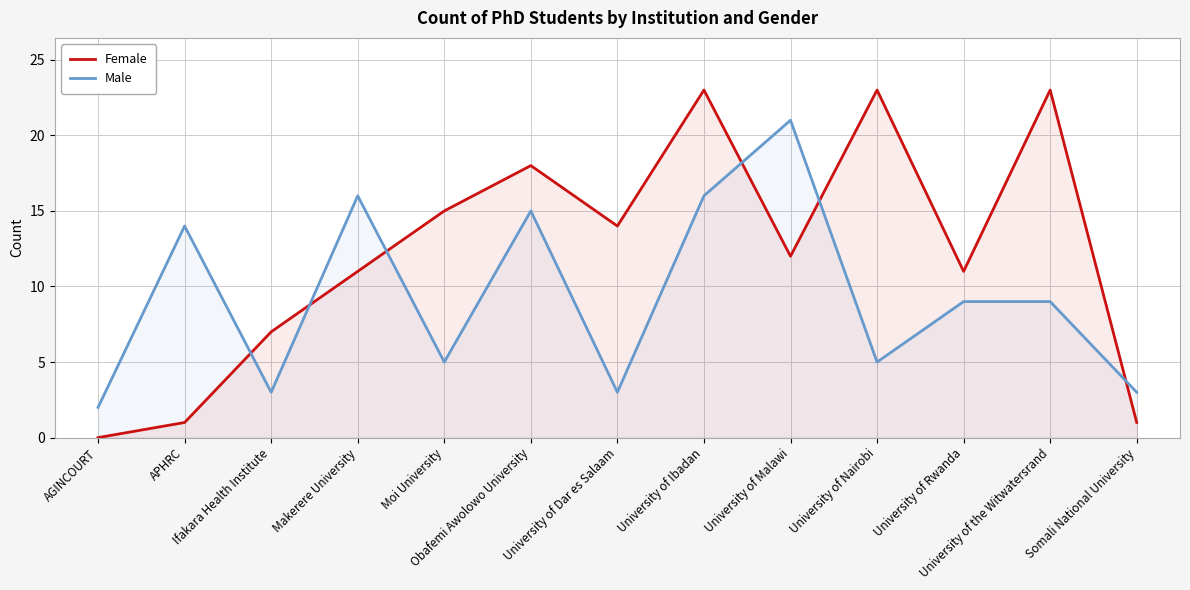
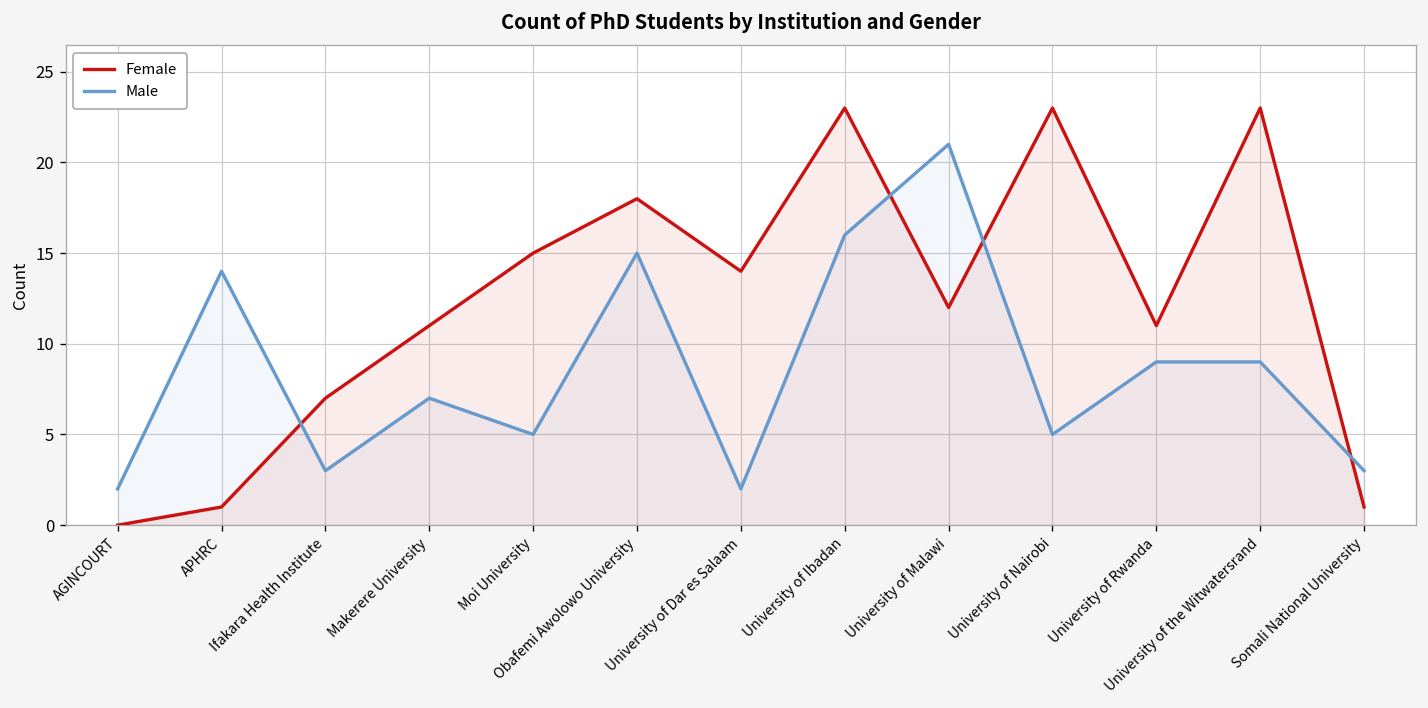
  {
    "Female": {
      "AGINCOURT": 0,
      "APHRC": 1,
      "Ifakara Health Institute": 7,
      "Makerere University": 11,
      "Moi University": 15,
      "Obafemi Awolowo University": 18,
      "University of Dar es Salaam": 14,
      "University of Ibadan": 23,
      "University of Malawi": 12,
      "University of Nairobi": 23,
      "University of Rwanda": 11,
      "University of the Witwatersrand": 23,
      "Somali National University": 1
    },
    "Male": {
      "AGINCOURT": 2,
      "APHRC": 14,
      "Ifakara Health Institute": 3,
-     "Makerere University": 16,
+     "Makerere University": 7,
      "Moi University": 5,
      "Obafemi Awolowo University": 15,
-     "University of Dar es Salaam": 3,
+     "University of Dar es Salaam": 2,
      "University of Ibadan": 16,
      "University of Malawi": 21,
      "University of Nairobi": 5,
      "University of Rwanda": 9,
      "University of the Witwatersrand": 9,
      "Somali National University": 3
    }
  }
